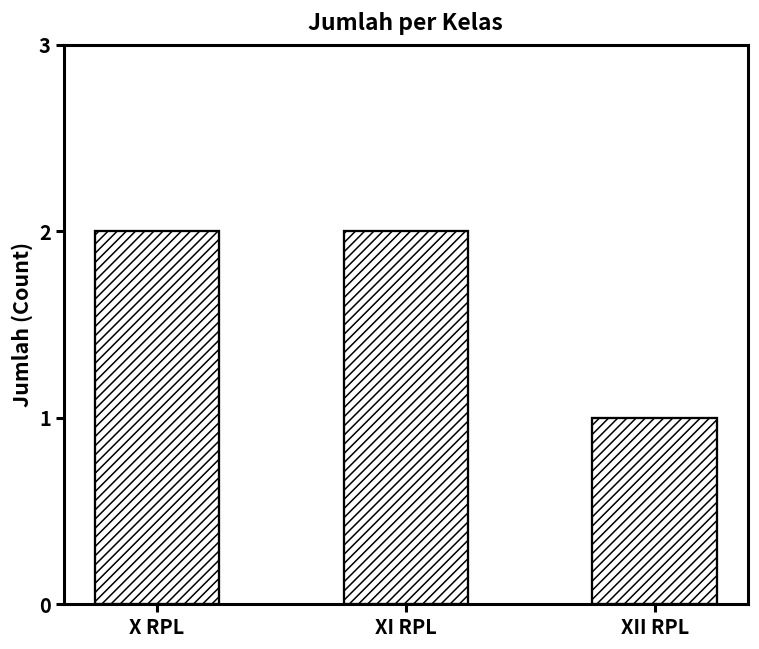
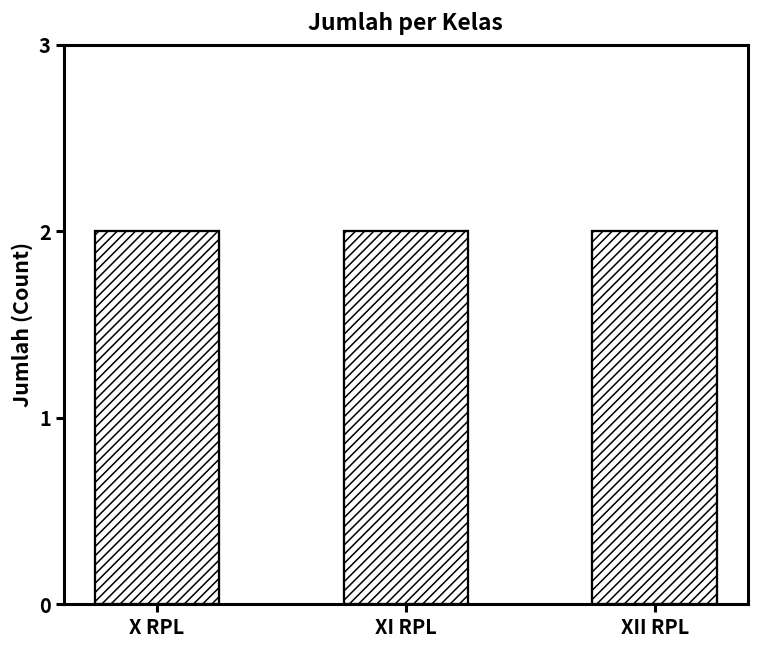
  {
    "X RPL": 2,
    "XI RPL": 2,
-   "XII RPL": 1
+   "XII RPL": 2
  }
